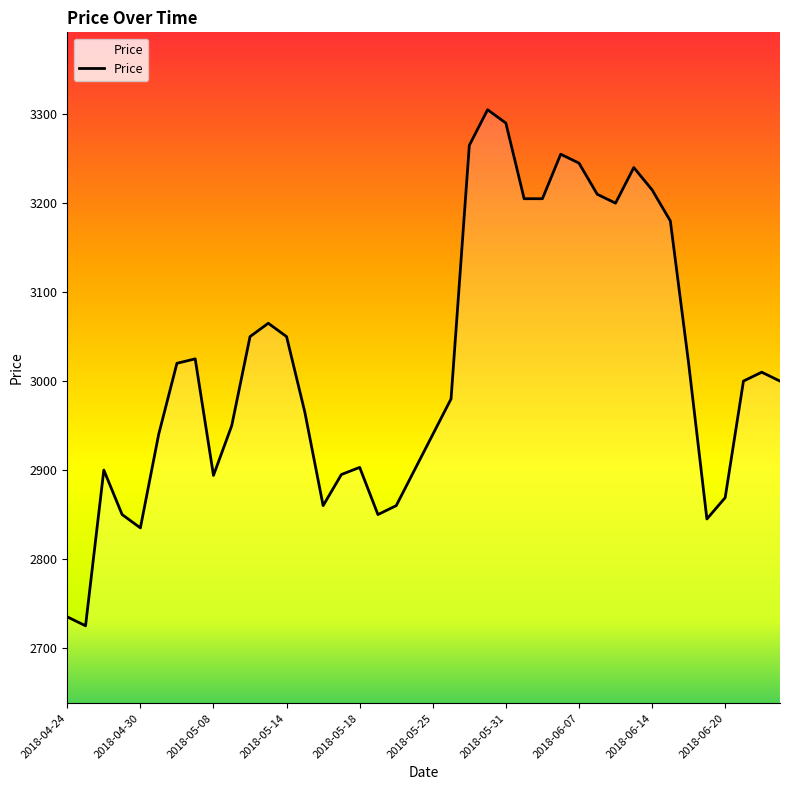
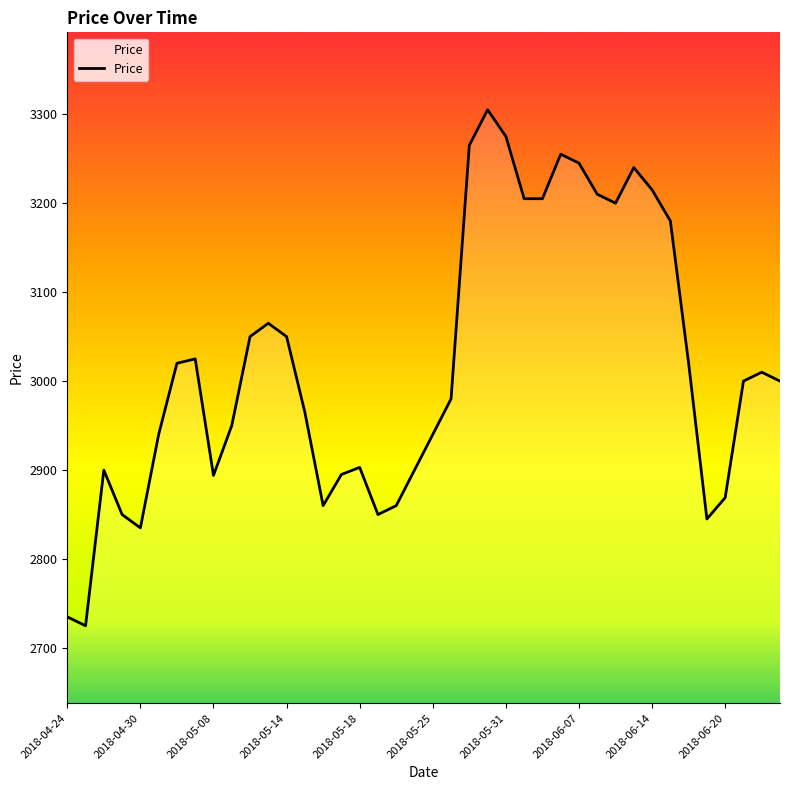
  {
    "2018-04-24": 2740,
    "2018-04-30": 2840,
    "2018-05-08": 2890,
    "2018-05-14": 3050,
    "2018-05-18": 2900,
    "2018-05-25": 2940,
-   "2018-05-31": 3290,
+   "2018-05-31": 3280,
    "2018-06-07": 3250,
    "2018-06-14": 3220,
    "2018-06-20": 2870
  }
